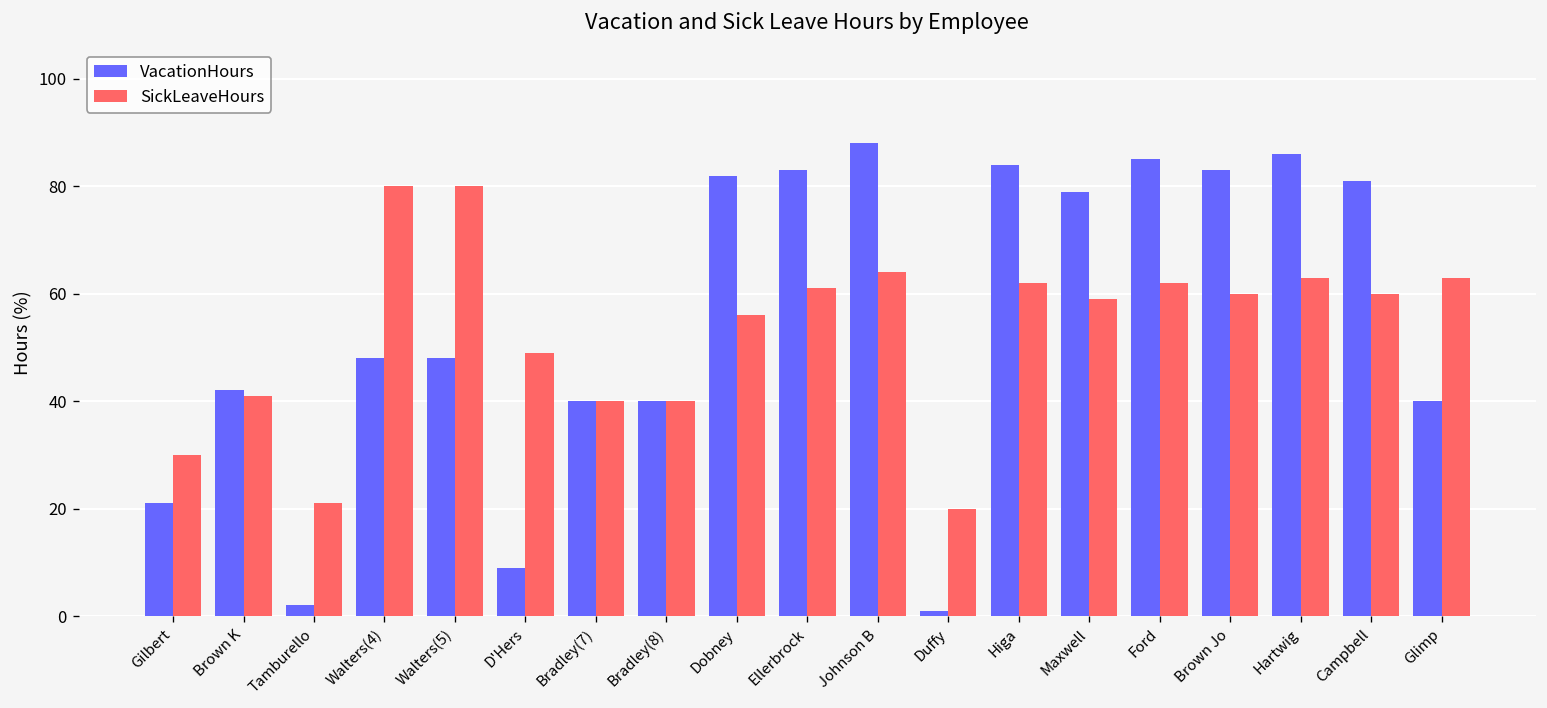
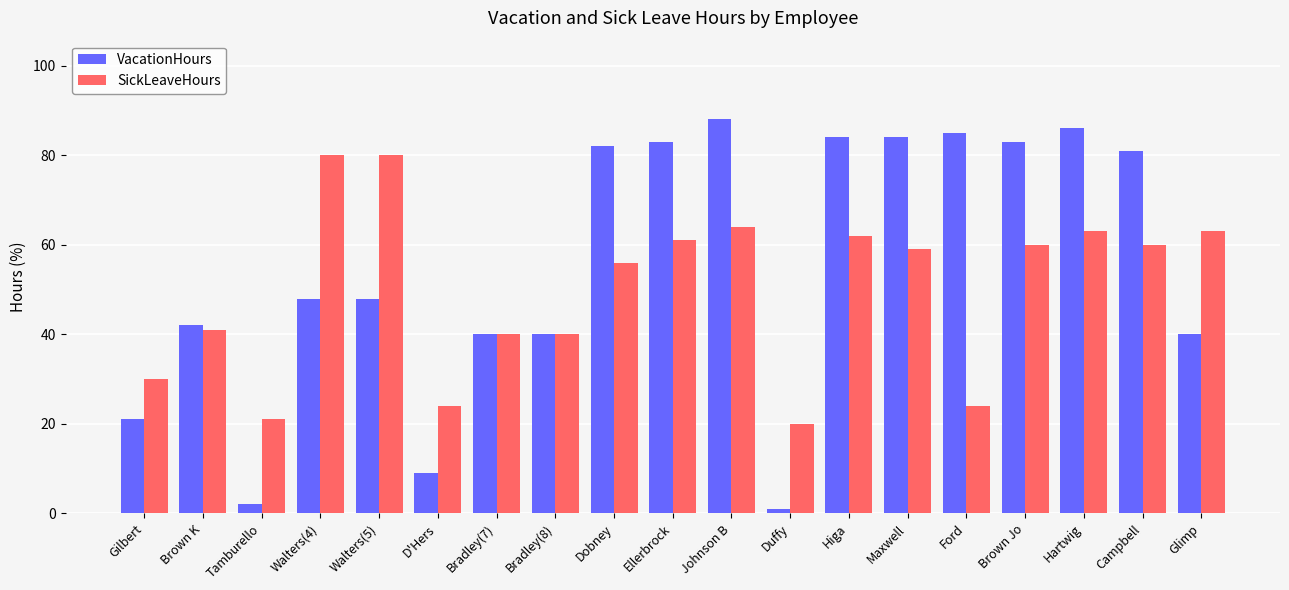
  {
    "VacationHours": {
      "Gilbert": 21,
      "Brown K": 42,
      "Tamburello": 2,
      "Walters(4)": 48,
      "Walters(5)": 48,
      "D'Hers": 9,
      "Bradley(7)": 40,
      "Bradley(8)": 40,
      "Dobney": 82,
      "Ellerbrock": 83,
      "Johnson B": 88,
      "Duffy": 1,
      "Higa": 84,
-     "Maxwell": 79,
+     "Maxwell": 84,
      "Ford": 85,
      "Brown Jo": 83,
      "Hartwig": 86,
      "Campbell": 81,
      "Glimp": 40
    },
    "SickLeaveHours": {
      "Gilbert": 30,
      "Brown K": 41,
      "Tamburello": 21,
      "Walters(4)": 80,
      "Walters(5)": 80,
-     "D'Hers": 49,
+     "D'Hers": 24,
      "Bradley(7)": 40,
      "Bradley(8)": 40,
      "Dobney": 56,
      "Ellerbrock": 61,
      "Johnson B": 64,
      "Duffy": 20,
      "Higa": 62,
      "Maxwell": 59,
-     "Ford": 62,
+     "Ford": 24,
      "Brown Jo": 60,
      "Hartwig": 63,
      "Campbell": 60,
      "Glimp": 63
    }
  }
